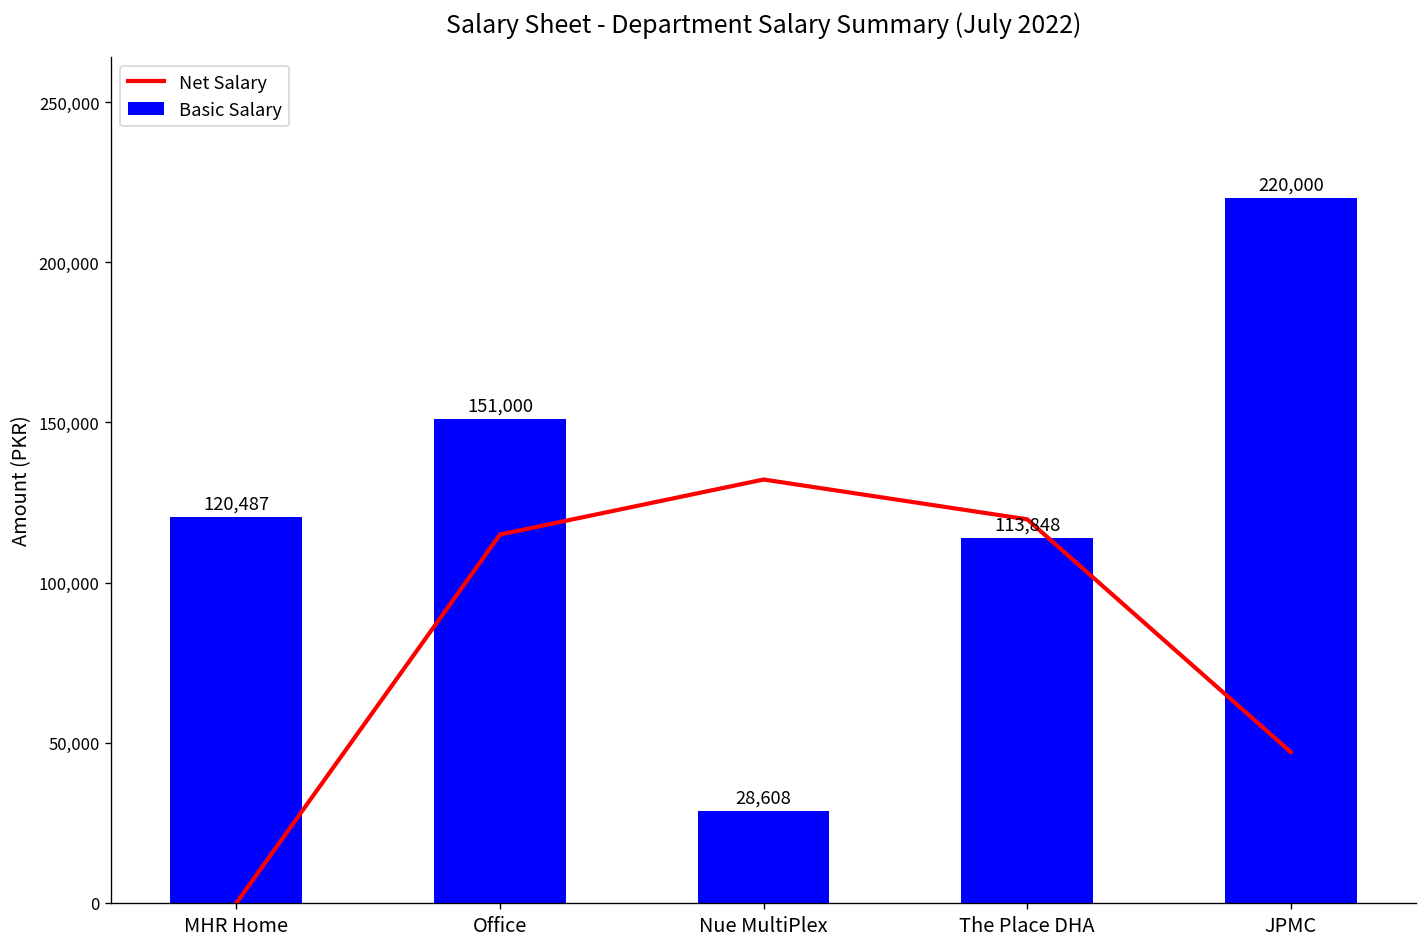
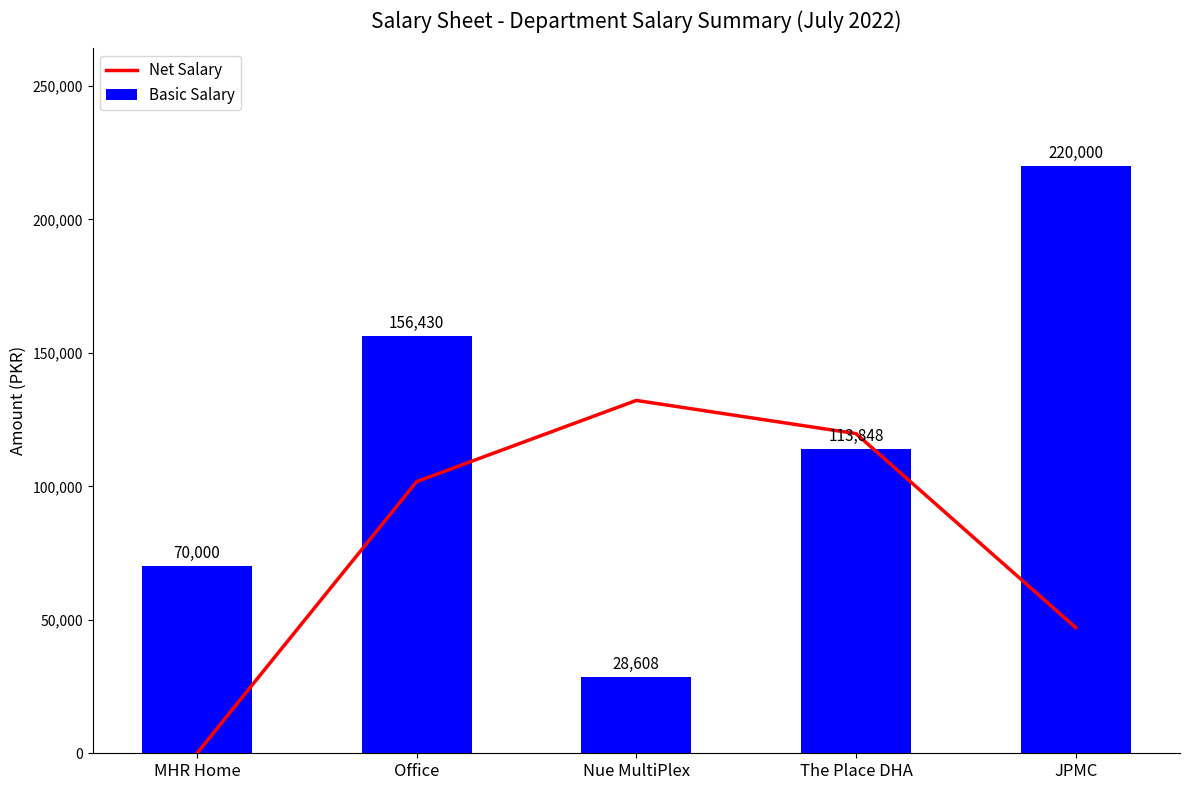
  {
    "Basic Salary": {
-     "MHR Home": "120,487",
-     "Office": "151,000",
+     "MHR Home": "70,000",
+     "Office": "156,430",
      "Nue MultiPlex": "28,608",
      "JPMC": "220,000"
    },
    "Net Salary": {
      "MHR Home": "0",
-     "Office": "115,000",
+     "Office": "102,000",
      "Nue MultiPlex": "132,000",
      "JPMC": "47,000"
    }
  }
